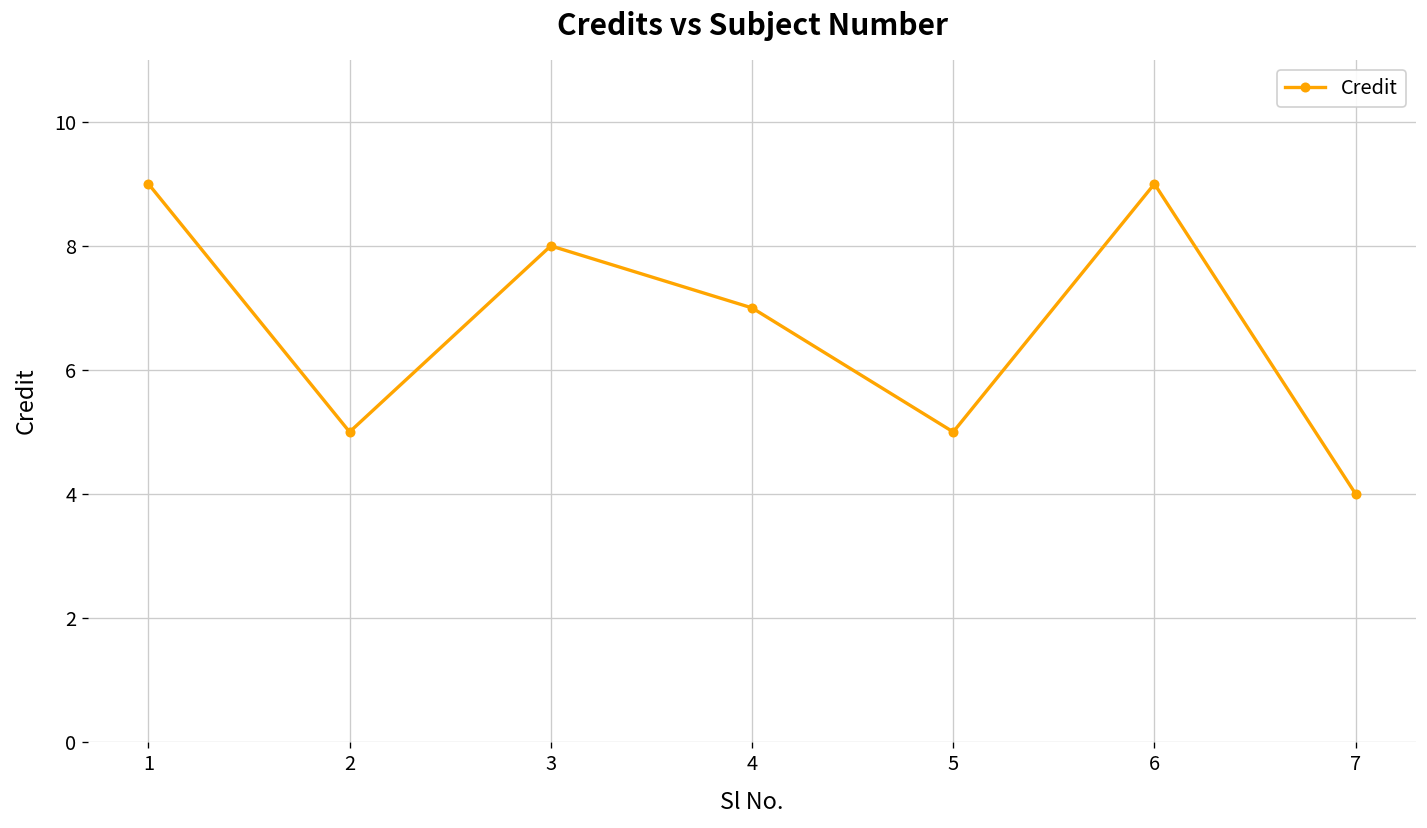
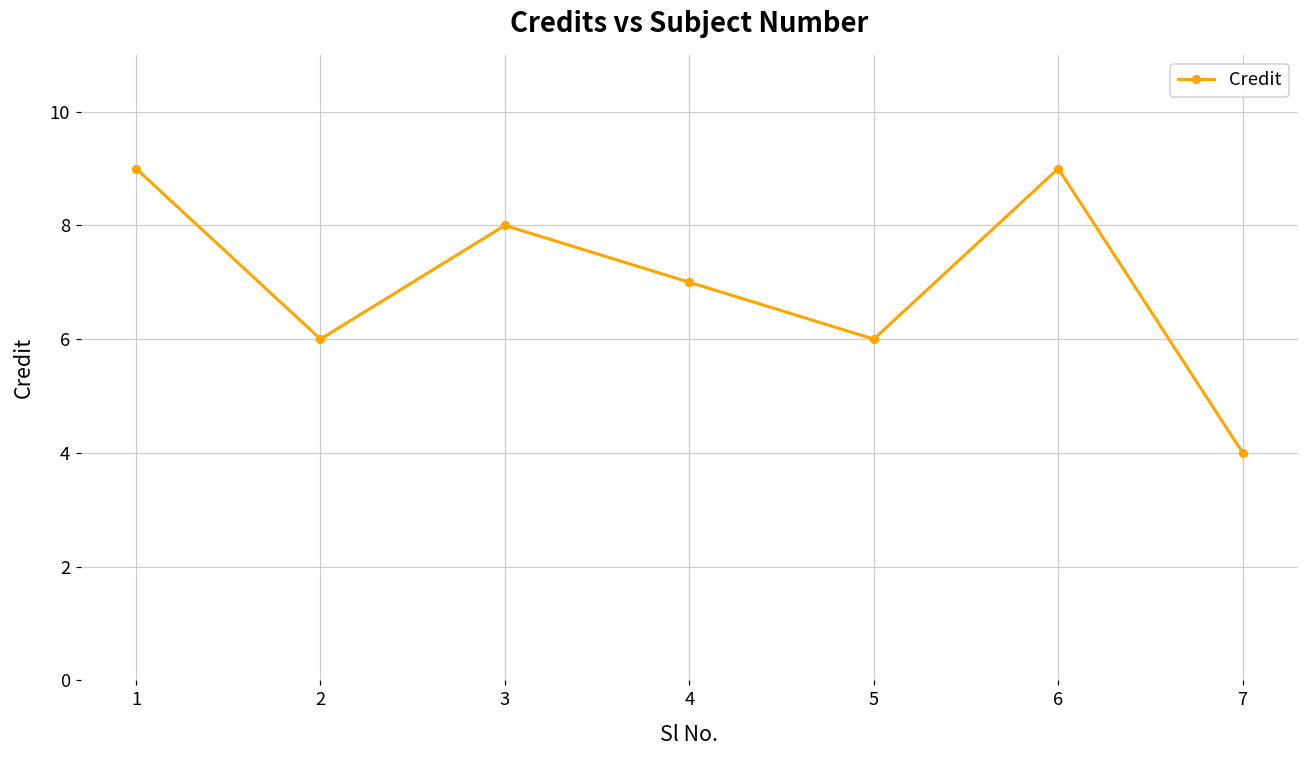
  {
    "1": 9,
-   "2": 5,
+   "2": 6,
    "3": 8,
    "4": 7,
-   "5": 5,
+   "5": 6,
    "6": 9,
    "7": 4
  }
